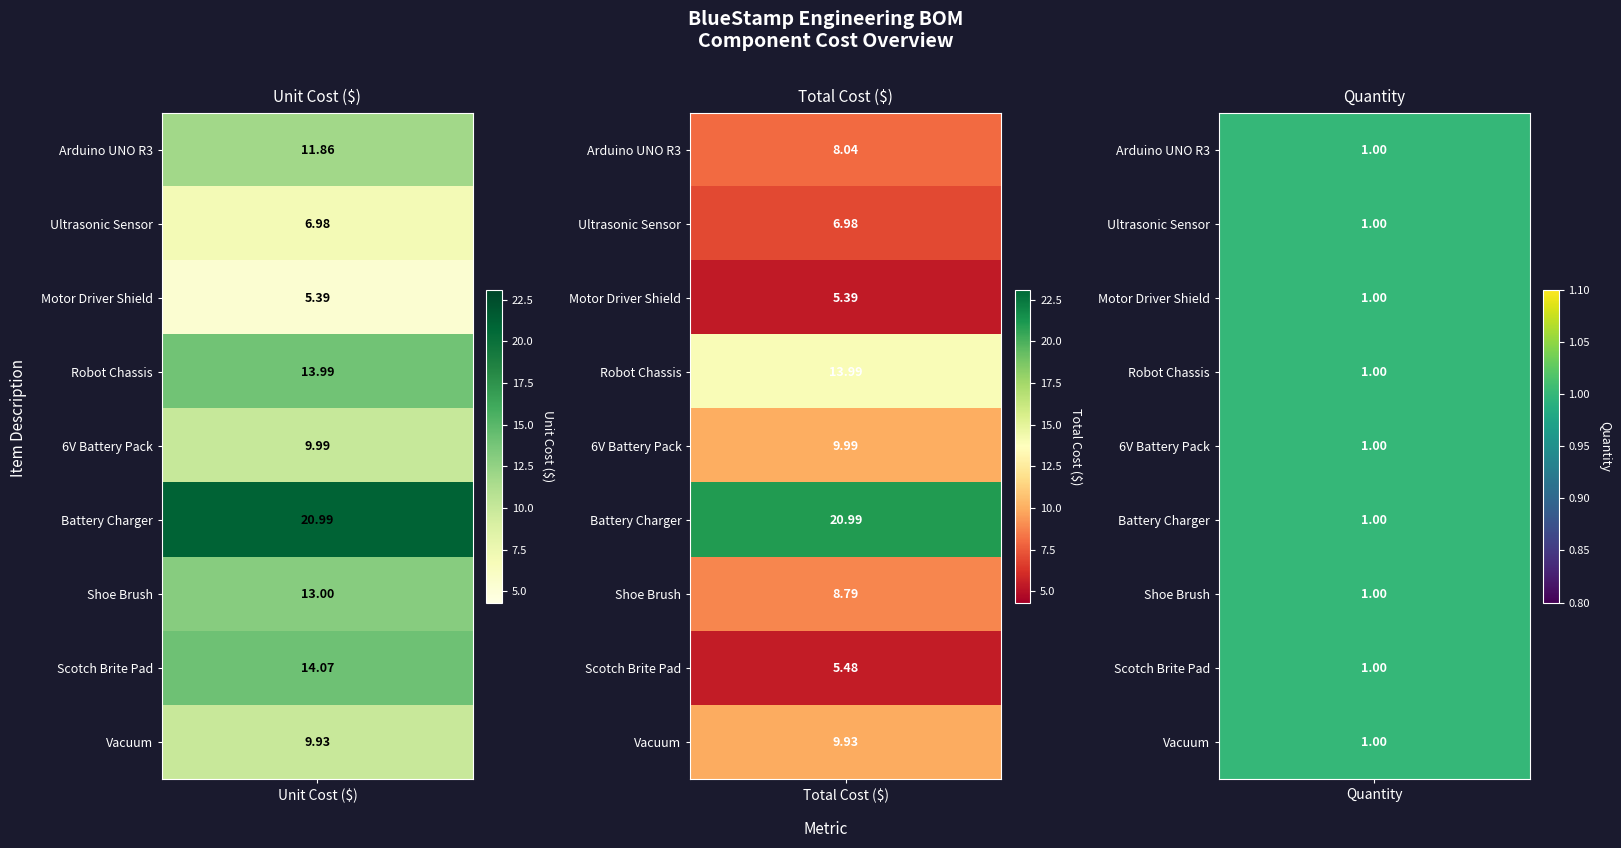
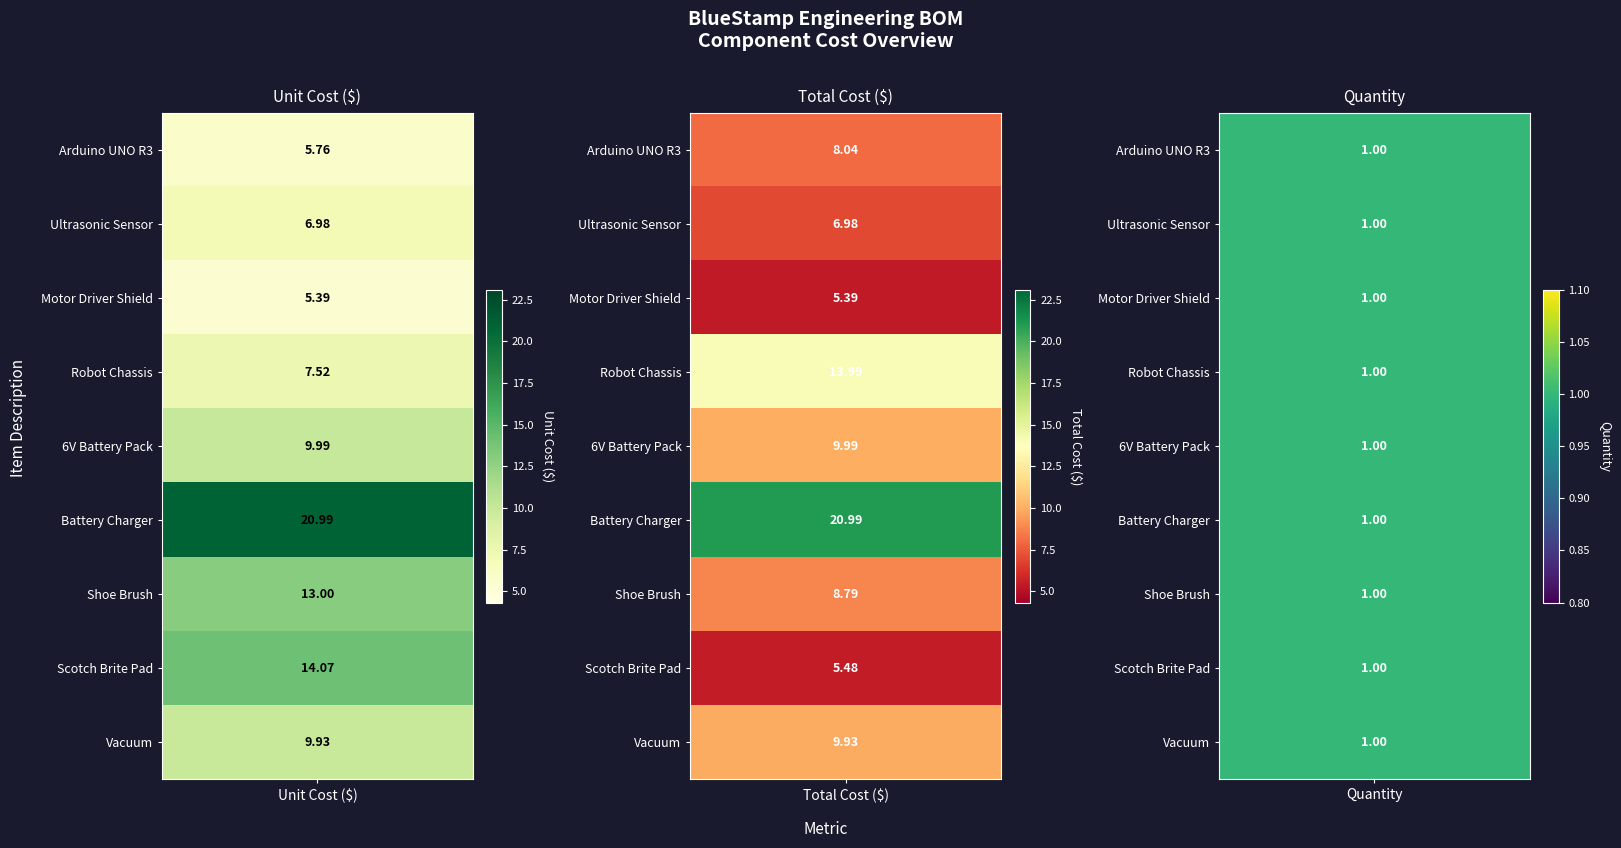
  {
    "Unit Cost ($)": {
      "Arduino UNO R3": {
-       "Unit Cost ($)": 11.86
+       "Unit Cost ($)": 5.76
      },
      "Ultrasonic Sensor": {
        "Unit Cost ($)": 6.98
      },
      "Motor Driver Shield": {
        "Unit Cost ($)": 5.39
      },
      "Robot Chassis": {
-       "Unit Cost ($)": 13.99
+       "Unit Cost ($)": 7.52
      },
      "6V Battery Pack": {
        "Unit Cost ($)": 9.99
      },
      "Battery Charger": {
        "Unit Cost ($)": 20.99
      },
      "Shoe Brush": {
        "Unit Cost ($)": 13.00
      },
      "Scotch Brite Pad": {
        "Unit Cost ($)": 14.07
      },
      "Vacuum": {
        "Unit Cost ($)": 9.93
      }
    },
    "Total Cost ($)": {
      "Arduino UNO R3": {
        "Total Cost ($)": 8.04
      },
      "Ultrasonic Sensor": {
        "Total Cost ($)": 6.98
      },
      "Motor Driver Shield": {
        "Total Cost ($)": 5.39
      },
      "Robot Chassis": {
        "Total Cost ($)": 13.99
      },
      "6V Battery Pack": {
        "Total Cost ($)": 9.99
      },
      "Battery Charger": {
        "Total Cost ($)": 20.99
      },
      "Shoe Brush": {
        "Total Cost ($)": 8.79
      },
      "Scotch Brite Pad": {
        "Total Cost ($)": 5.48
      },
      "Vacuum": {
        "Total Cost ($)": 9.93
      }
    },
    "Quantity": {
      "Arduino UNO R3": {
        "Quantity": 1.00
      },
      "Ultrasonic Sensor": {
        "Quantity": 1.00
      },
      "Motor Driver Shield": {
        "Quantity": 1.00
      },
      "Robot Chassis": {
        "Quantity": 1.00
      },
      "6V Battery Pack": {
        "Quantity": 1.00
      },
      "Battery Charger": {
        "Quantity": 1.00
      },
      "Shoe Brush": {
        "Quantity": 1.00
      },
      "Scotch Brite Pad": {
        "Quantity": 1.00
      },
      "Vacuum": {
        "Quantity": 1.00
      }
    }
  }
